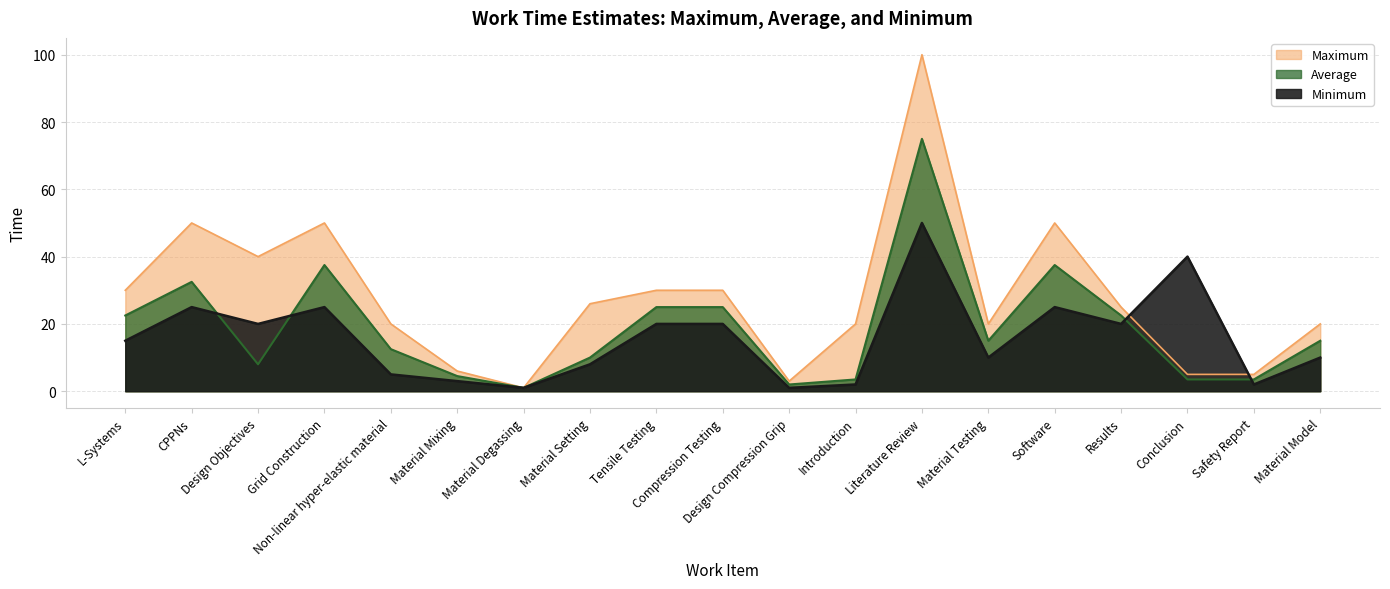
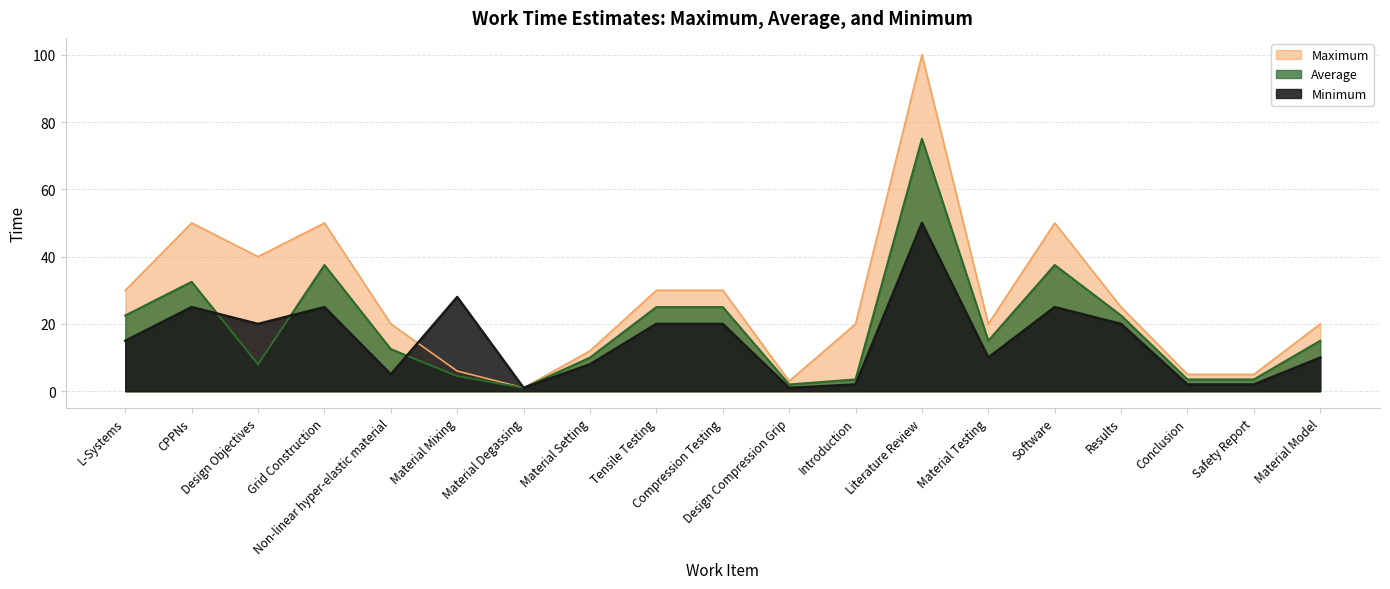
  {
    "Maximum": {
      "L-Systems": 30,
      "CPPNs": 50,
      "Design Objectives": 40,
      "Grid Construction": 50,
      "Non-linear hyper-elastic material": 20,
      "Material Mixing": 6,
-     "Material Setting": 26,
+     "Material Setting": 12,
      "Tensile Testing": 30,
      "Compression Testing": 30,
      "Design Compression Grip": 3,
      "Introduction": 20,
      "Literature Review": 100,
      "Material Testing": 20,
      "Software": 50,
      "Results": 25,
      "Conclusion": 5,
      "Safety Report": 5,
      "Material Model": 20
    },
    "Average": {
      "L-Systems": 23,
      "CPPNs": 33,
      "Design Objectives": 8,
      "Grid Construction": 38,
      "Non-linear hyper-elastic material": 13,
      "Material Mixing": 5,
      "Material Setting": 10,
      "Tensile Testing": 25,
      "Compression Testing": 25,
      "Design Compression Grip": 2,
      "Introduction": 4,
      "Literature Review": 75,
      "Material Testing": 15,
      "Software": 38,
      "Results": 23,
      "Conclusion": 4,
      "Safety Report": 4,
      "Material Model": 15
    },
    "Minimum": {
      "L-Systems": 15,
      "CPPNs": 25,
      "Design Objectives": 20,
      "Grid Construction": 25,
      "Non-linear hyper-elastic material": 5,
-     "Material Mixing": 3,
+     "Material Mixing": 28,
      "Material Setting": 8,
      "Tensile Testing": 20,
      "Compression Testing": 20,
      "Design Compression Grip": 1,
      "Introduction": 2,
      "Literature Review": 50,
      "Material Testing": 10,
      "Software": 25,
      "Results": 20,
-     "Conclusion": 40,
+     "Conclusion": 2,
      "Safety Report": 2,
      "Material Model": 10
    }
  }
